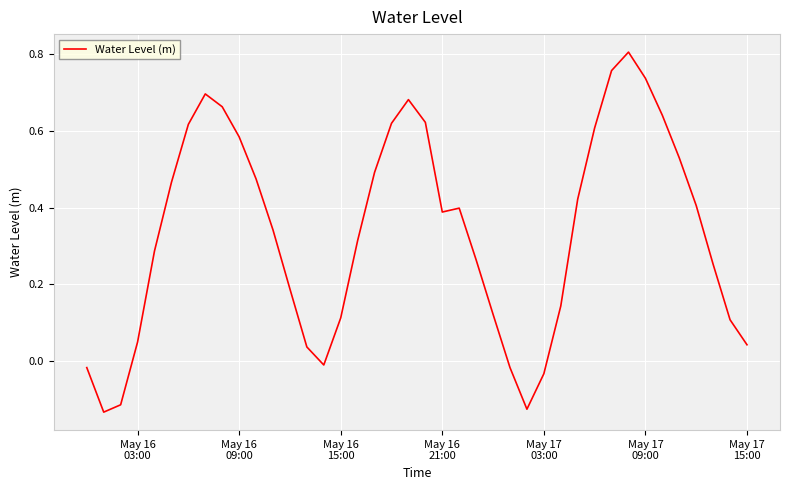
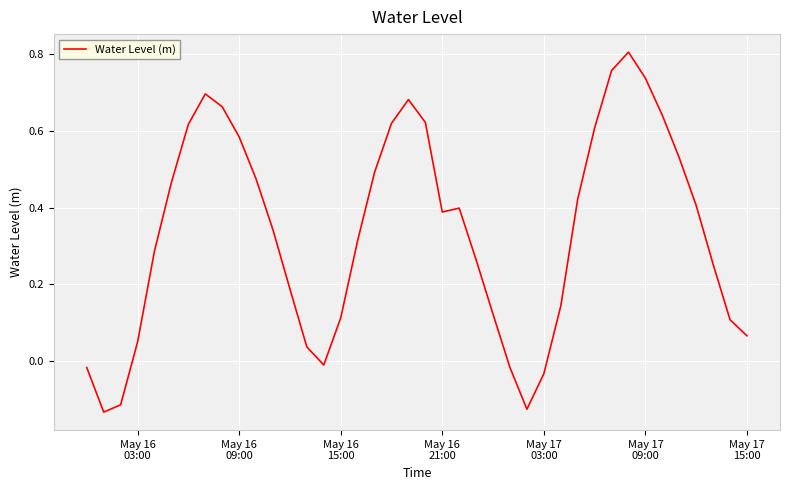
  {
    "May 16 03:00": 0.05,
    "May 16 09:00": 0.58,
    "May 16 15:00": 0.11,
    "May 16 21:00": 0.39,
    "May 17 03:00": -0.03,
    "May 17 09:00": 0.74,
-   "May 17 15:00": 0.04
+   "May 17 15:00": 0.07
  }
